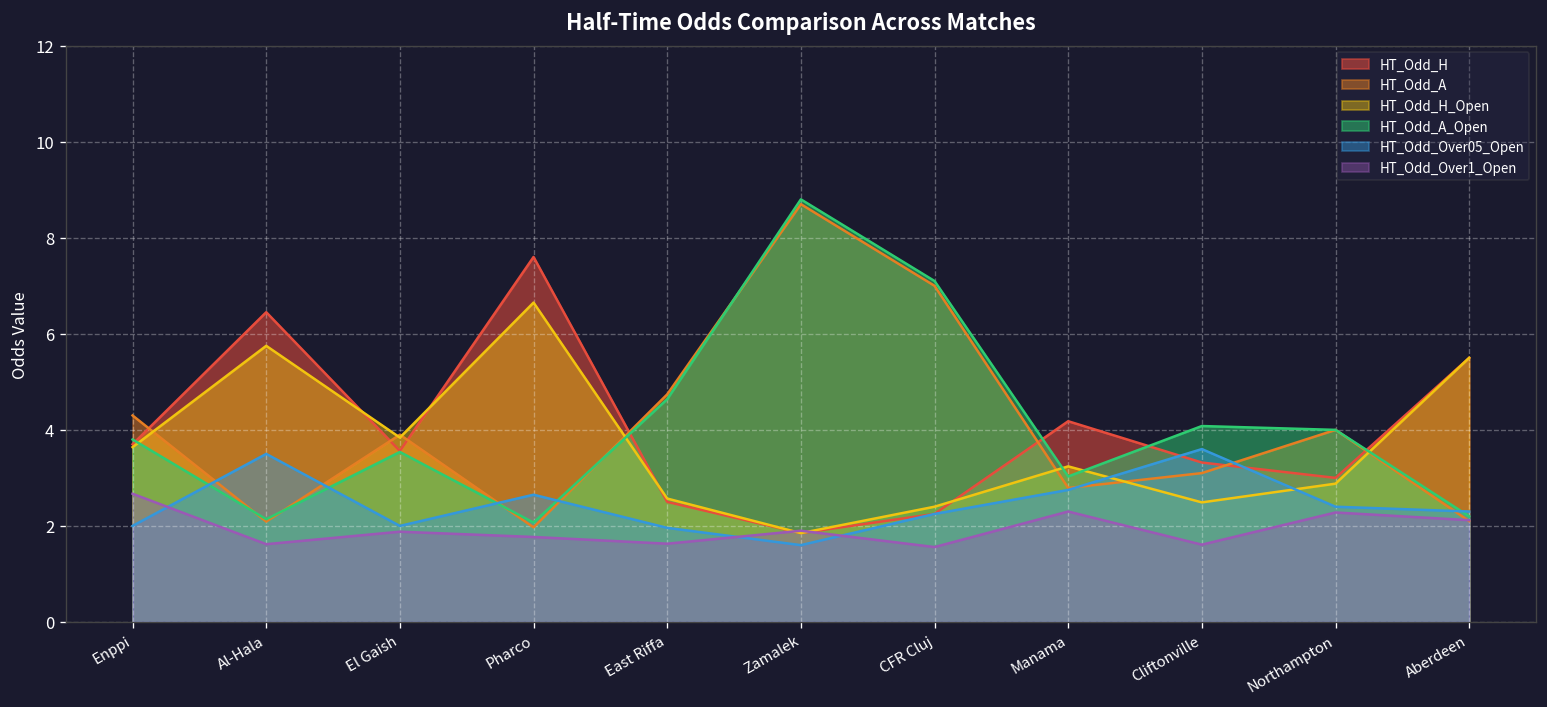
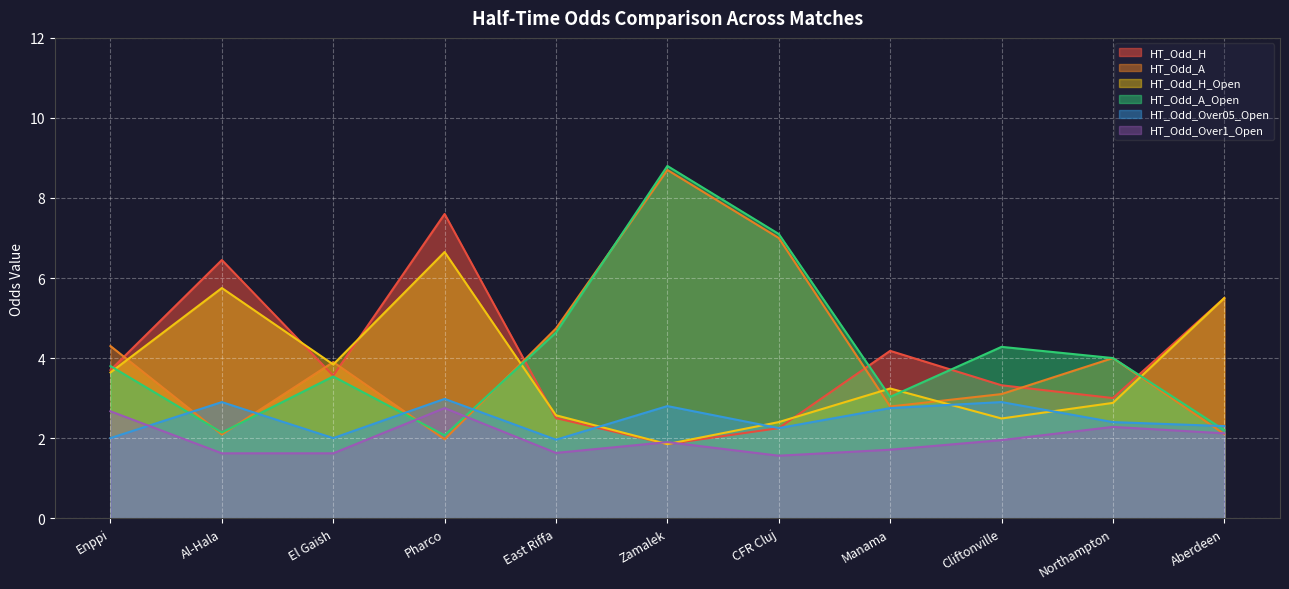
  {
    "HT_Odd_A_Open": {
      "Enppi": 3.8,
      "Pharco": 2.1,
      "East Riffa": 4.6,
      "Zamalek": 8.8,
      "CFR Cluj": 7.1,
      "Manama": 3.0,
-     "Cliftonville": 4.1,
+     "Cliftonville": 4.3,
      "Aberdeen": 2.2
    },
    "HT_Odd_Over05_Open": {
      "Enppi": 2.0,
-     "Al-Hala": 3.5,
+     "Al-Hala": 2.9,
      "El Gaish": 2.0,
-     "Pharco": 2.7,
+     "Pharco": 3.0,
      "East Riffa": 2.0,
-     "Zamalek": 1.6,
-     "Cliftonville": 3.6,
+     "Zamalek": 2.8,
+     "Cliftonville": 2.9,
      "Northampton": 2.4,
      "Aberdeen": 2.3
    },
    "HT_Odd_Over1_Open": {
      "Enppi": 2.7,
      "Al-Hala": 1.6,
-     "El Gaish": 1.9,
-     "Pharco": 1.8,
+     "El Gaish": 1.6,
+     "Pharco": 2.8,
      "East Riffa": 1.6,
      "CFR Cluj": 1.6,
-     "Manama": 2.3,
-     "Cliftonville": 1.6,
+     "Manama": 1.7,
+     "Cliftonville": 2.0,
      "Northampton": 2.3
    }
  }
